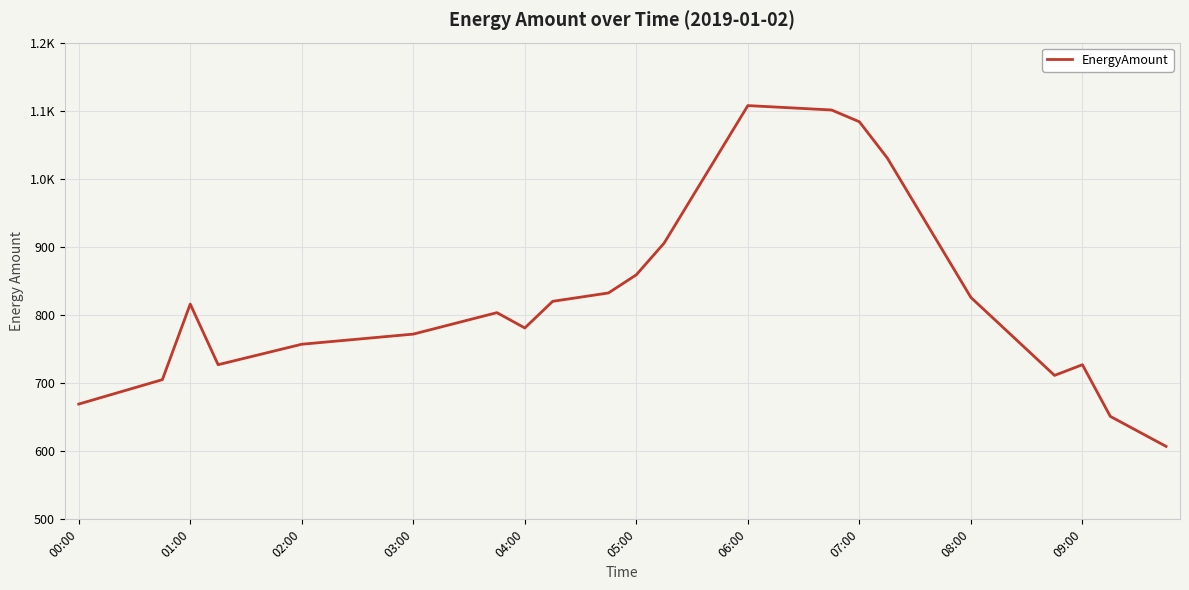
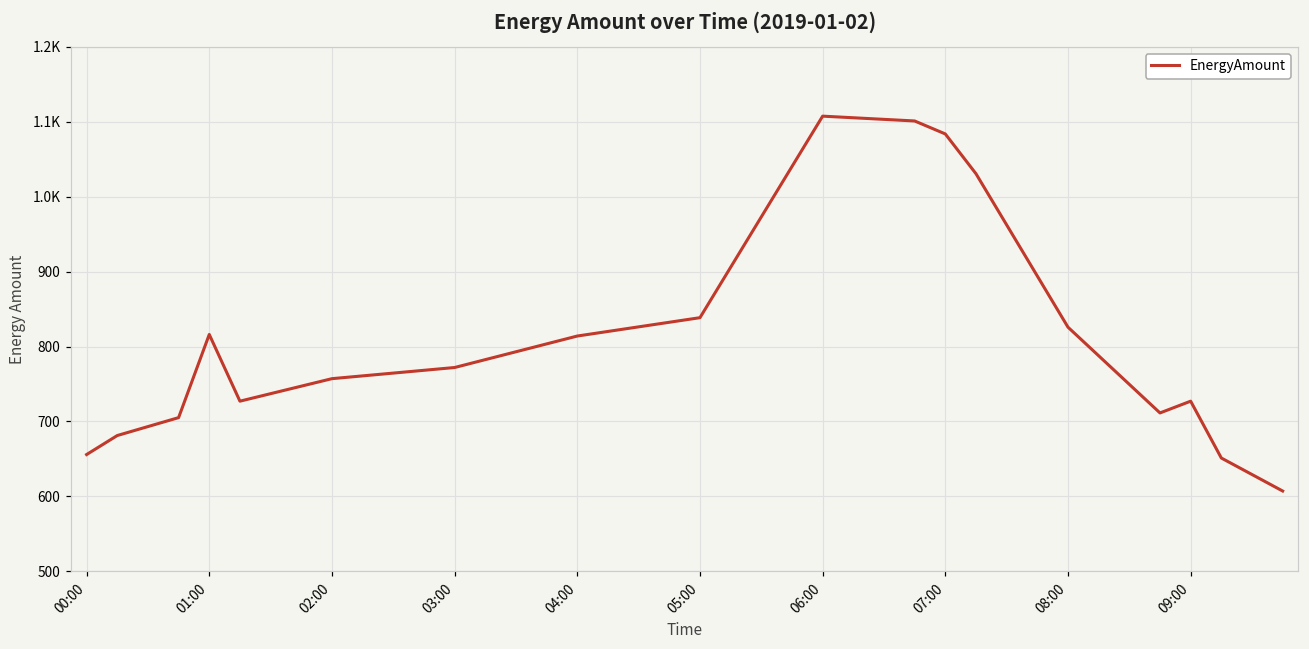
  {
-   "00:00": 670,
+   "00:00": 660,
    "01:00": 820,
    "02:00": 760,
    "03:00": 770,
-   "04:00": 780,
-   "05:00": 860,
+   "04:00": 810,
+   "05:00": 840,
    "06:00": 1110,
    "07:00": 1080,
    "08:00": 830,
    "09:00": 730
  }
